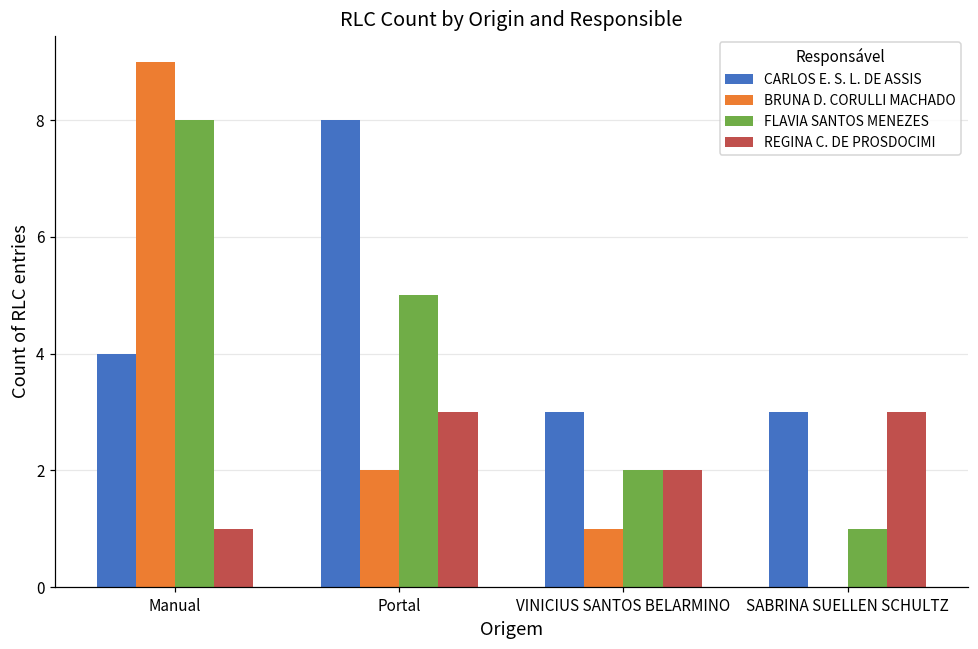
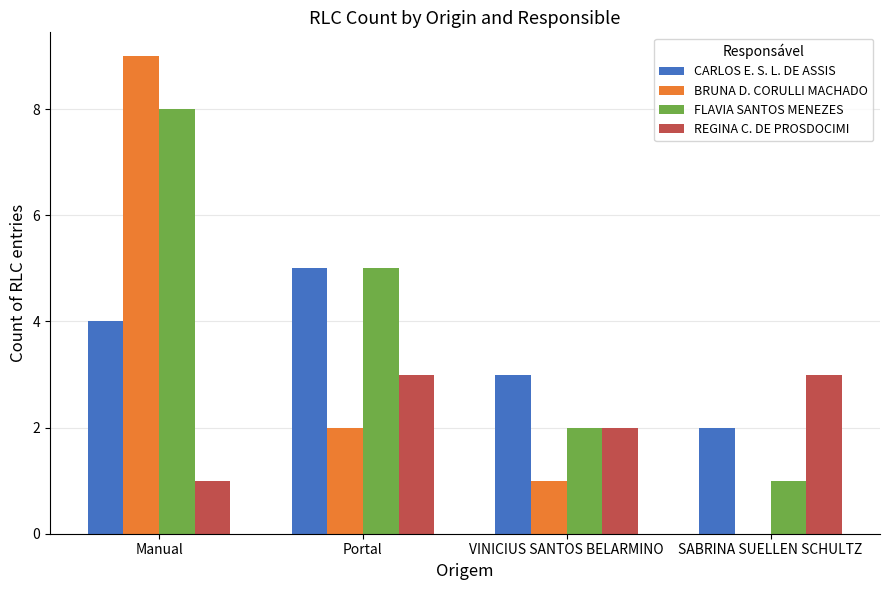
  {
    "CARLOS E. S. L. DE ASSIS": {
      "Manual": 4,
-     "Portal": 8,
+     "Portal": 5,
      "VINICIUS SANTOS BELARMINO": 3,
-     "SABRINA SUELLEN SCHULTZ": 3
+     "SABRINA SUELLEN SCHULTZ": 2
    },
    "BRUNA D. CORULLI MACHADO": {
      "Manual": 9,
      "Portal": 2,
      "VINICIUS SANTOS BELARMINO": 1,
      "SABRINA SUELLEN SCHULTZ": 0
    },
    "FLAVIA SANTOS MENEZES": {
      "Manual": 8,
      "Portal": 5,
      "VINICIUS SANTOS BELARMINO": 2,
      "SABRINA SUELLEN SCHULTZ": 1
    },
    "REGINA C. DE PROSDOCIMI": {
      "Manual": 1,
      "Portal": 3,
      "VINICIUS SANTOS BELARMINO": 2,
      "SABRINA SUELLEN SCHULTZ": 3
    }
  }
